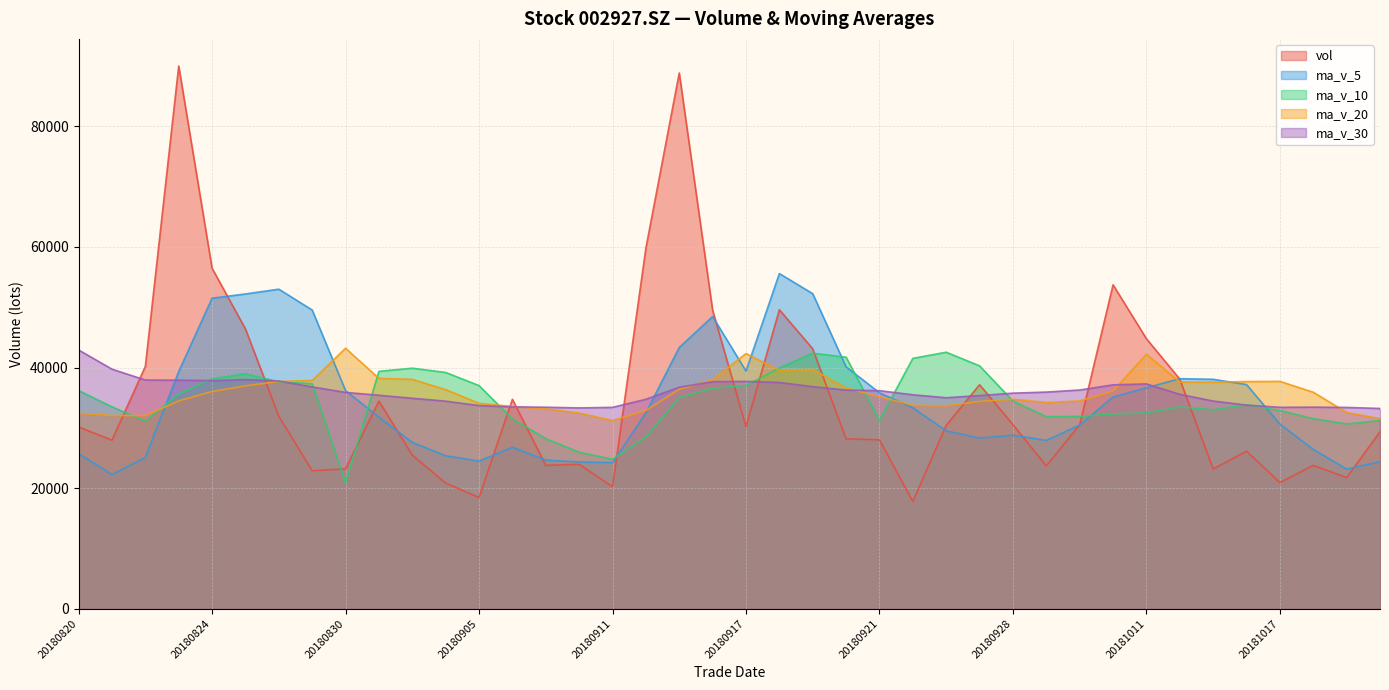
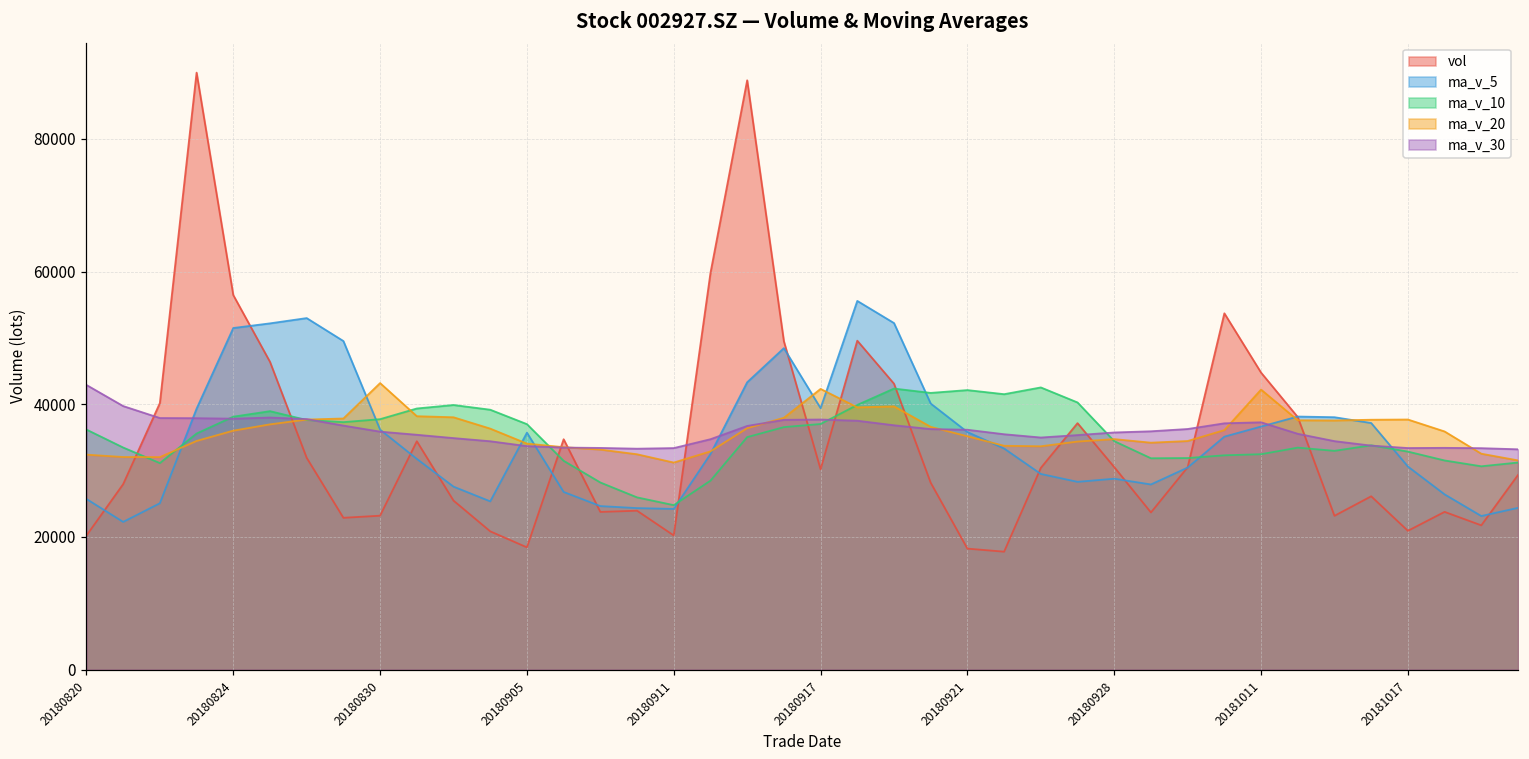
  {
    "vol": {
-     "20180820": 30000,
+     "20180820": 20000,
      "20180824": 56000,
      "20180830": 23000,
      "20180905": 18000,
      "20180911": 20000,
      "20180917": 30000,
-     "20180921": 28000,
+     "20180921": 18000,
      "20180928": 31000,
      "20181011": 45000,
      "20181017": 21000
    },
    "ma_v_5": {
      "20180820": 26000,
      "20180824": 52000,
-     "20180905": 24000,
+     "20180905": 36000,
      "20180911": 24000,
      "20180917": 39000,
      "20180928": 29000,
      "20181011": 37000,
      "20181017": 31000
    },
    "ma_v_10": {
      "20180820": 36000,
-     "20180830": 21000,
+     "20180830": 38000,
      "20180905": 37000,
      "20180911": 25000,
      "20180917": 37000,
-     "20180921": 31000,
+     "20180921": 42000,
      "20181011": 32000,
      "20181017": 33000
    },
    "ma_v_20": {
      "20180820": 32000,
      "20180824": 36000,
      "20180830": 43000,
      "20180911": 31000,
      "20180917": 42000,
      "20180921": 35000,
      "20181011": 42000,
      "20181017": 38000
    },
    "ma_v_30": {
      "20180820": 43000,
      "20180911": 33000,
      "20180917": 38000,
      "20180928": 36000,
      "20181011": 37000,
      "20181017": 33000
    }
  }
